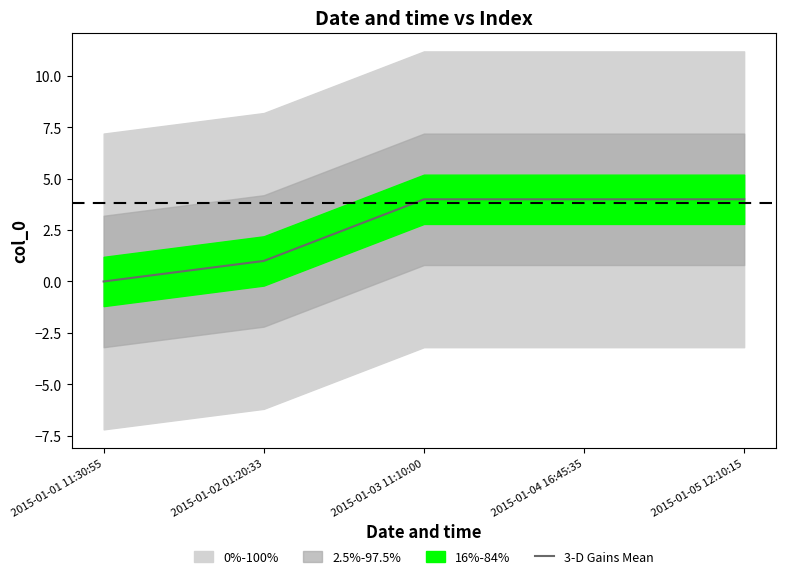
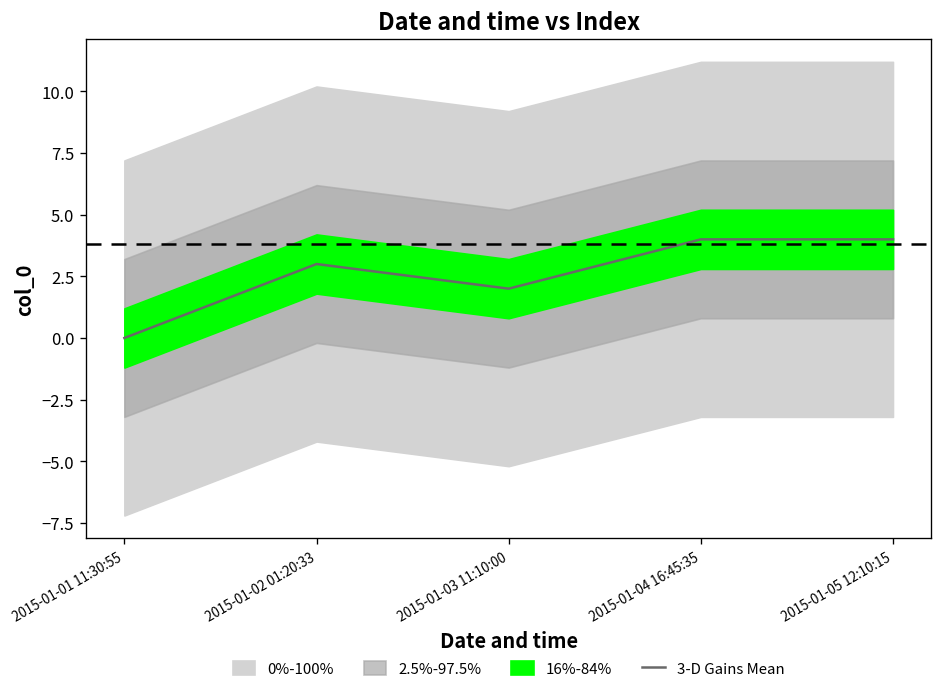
  {
    "3-D Gains Mean": {
      "2015-01-01 11:30:55": 0,
-     "2015-01-02 01:20:33": 1,
-     "2015-01-03 11:10:00": 4,
+     "2015-01-02 01:20:33": 3,
+     "2015-01-03 11:10:00": 2,
      "2015-01-04 16:45:35": 4,
      "2015-01-05 12:10:15": 4
    }
  }
